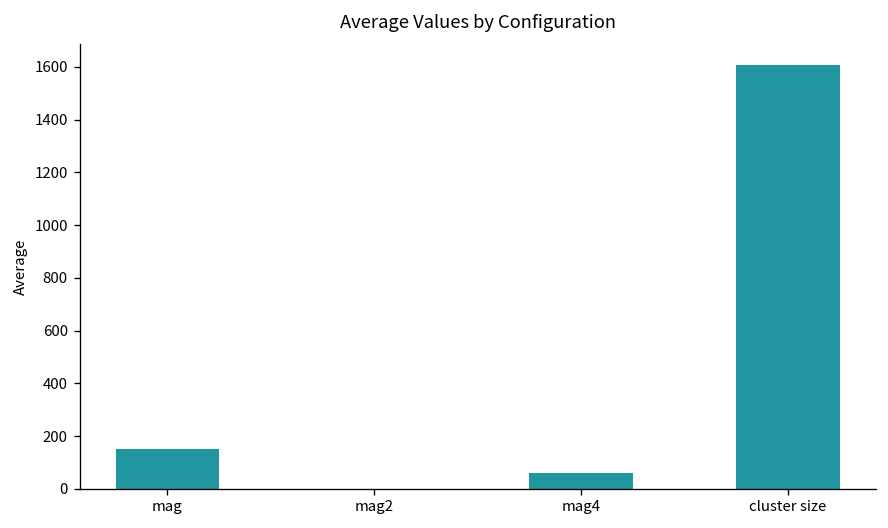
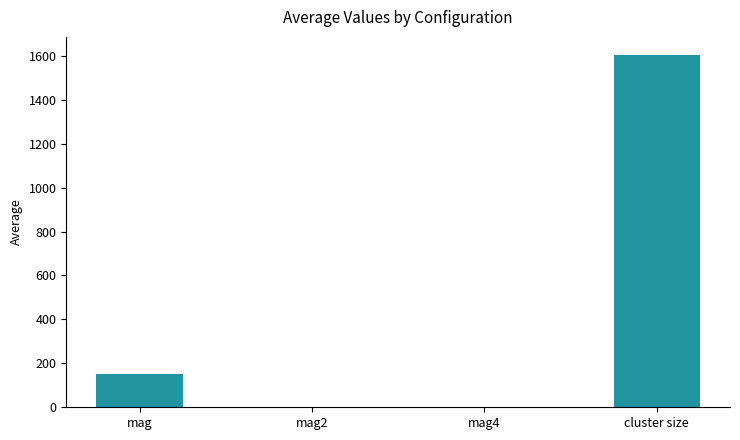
  {
    "mag": 150,
-   "mag4": 60,
+   "mag4": 0,
    "cluster size": 1610
  }
